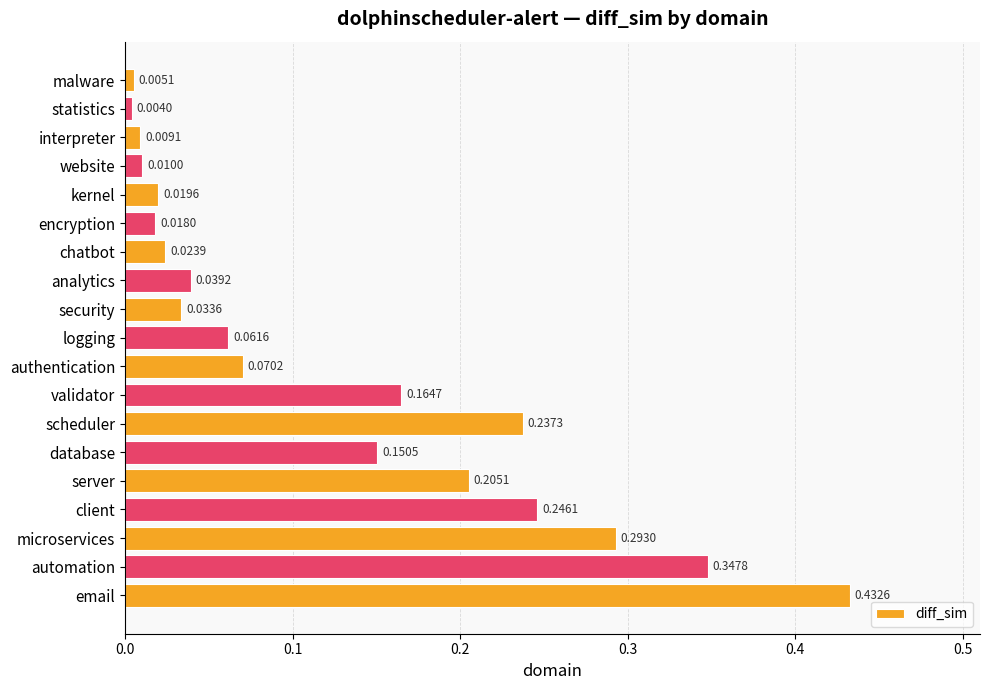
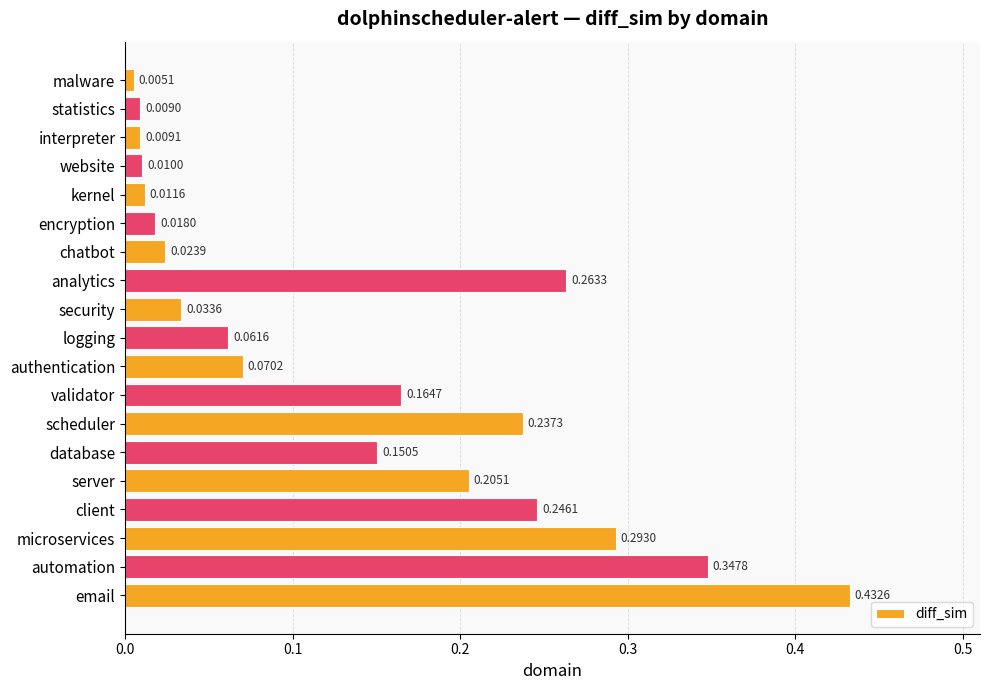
  {
    "malware": 0.0051,
-   "statistics": 0.0040,
+   "statistics": 0.0090,
    "interpreter": 0.0091,
    "website": 0.0100,
-   "kernel": 0.0196,
+   "kernel": 0.0116,
    "encryption": 0.0180,
    "chatbot": 0.0239,
-   "analytics": 0.0392,
+   "analytics": 0.2633,
    "security": 0.0336,
    "logging": 0.0616,
    "authentication": 0.0702,
    "validator": 0.1647,
    "scheduler": 0.2373,
    "database": 0.1505,
    "server": 0.2051,
    "client": 0.2461,
    "microservices": 0.2930,
    "automation": 0.3478
  }
